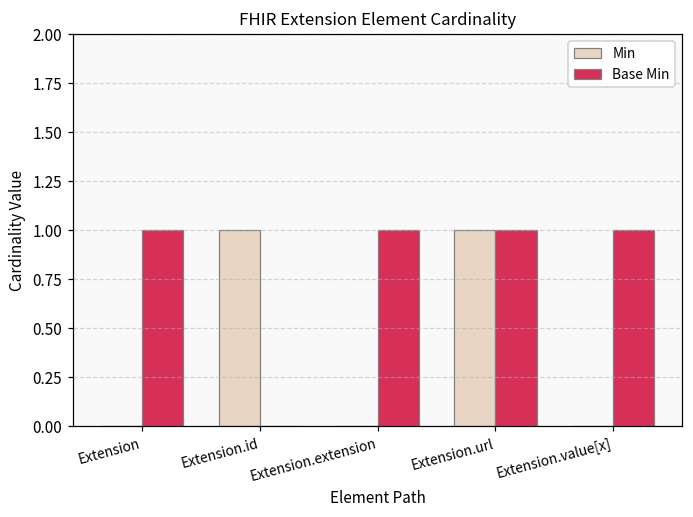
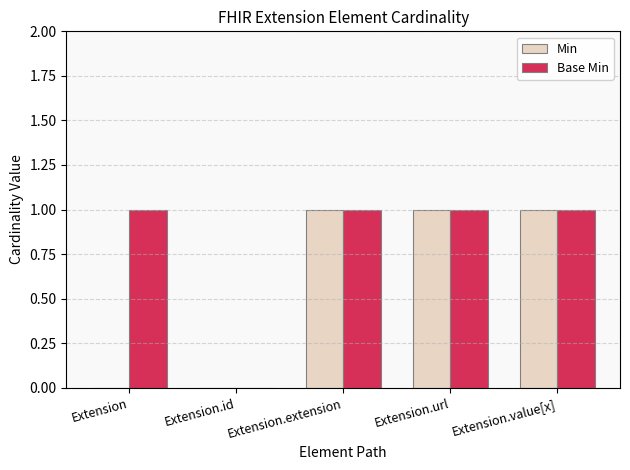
  {
    "Min": {
      "Extension": 0,
-     "Extension.id": 1,
-     "Extension.extension": 0,
+     "Extension.id": 0,
+     "Extension.extension": 1,
      "Extension.url": 1,
-     "Extension.value[x]": 0
+     "Extension.value[x]": 1
    },
    "Base Min": {
      "Extension": 1,
      "Extension.id": 0,
      "Extension.extension": 1,
      "Extension.url": 1,
      "Extension.value[x]": 1
    }
  }
